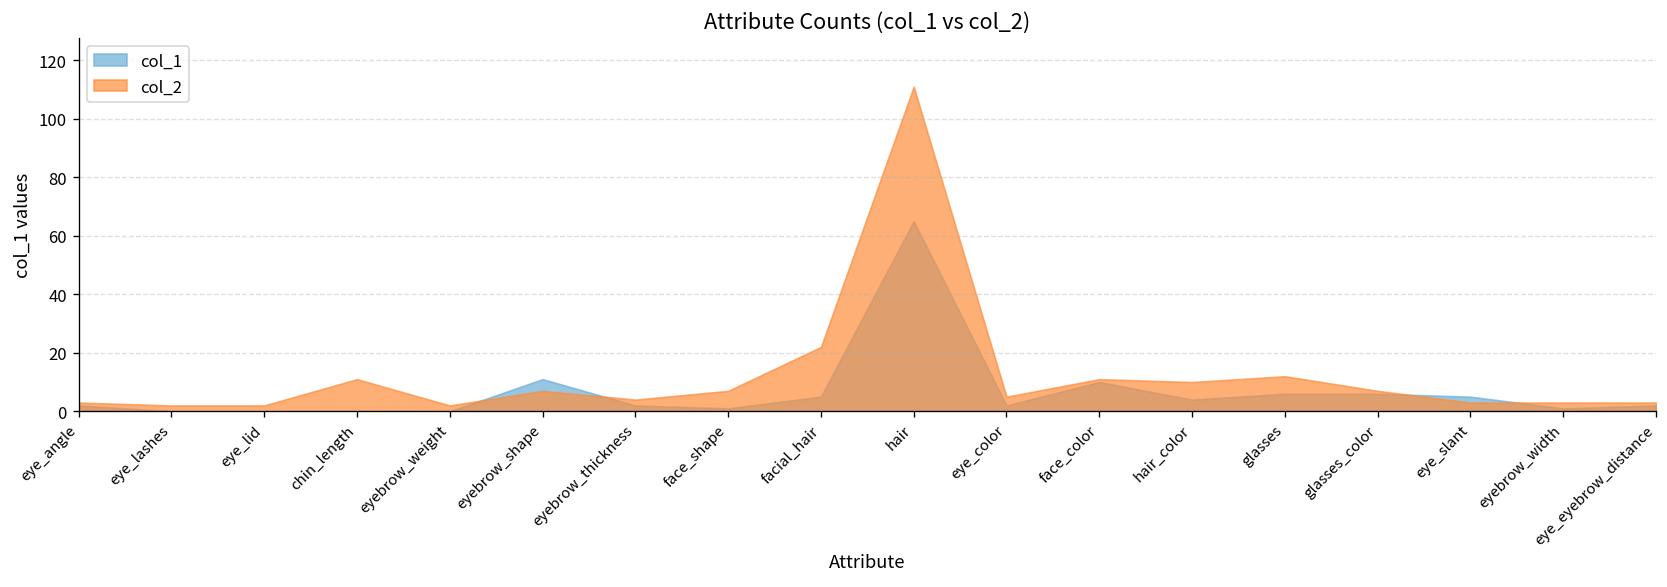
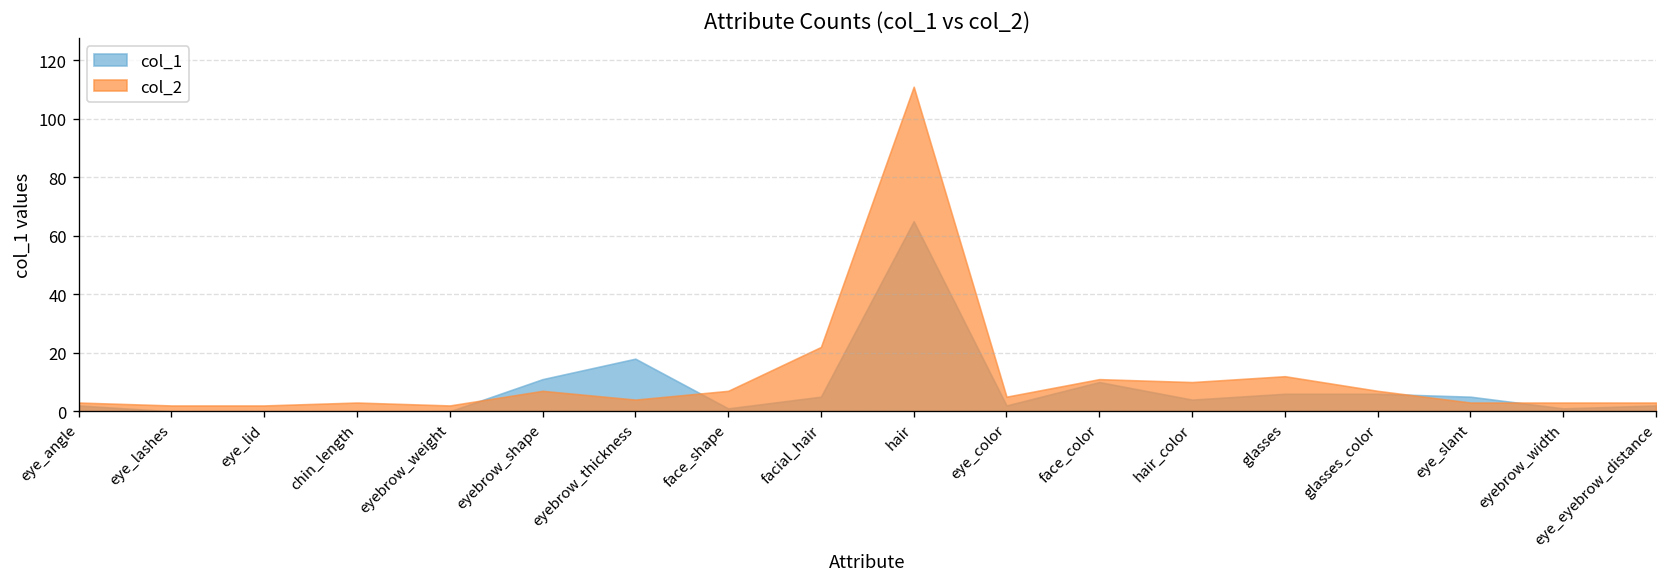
  {
    "col_1": {
      "eye_lashes": 0,
      "eye_lid": 0,
      "chin_length": 0,
      "eyebrow_weight": 0,
      "eyebrow_shape": 11,
-     "eyebrow_thickness": 2,
+     "eyebrow_thickness": 18,
      "facial_hair": 5,
      "hair": 65,
      "eye_color": 2,
      "hair_color": 4,
      "glasses": 6,
      "eye_slant": 5
    },
    "col_2": {
      "eye_lashes": 2,
      "eye_lid": 2,
-     "chin_length": 11,
+     "chin_length": 3,
      "eyebrow_weight": 2,
      "eyebrow_shape": 7,
      "eyebrow_thickness": 4,
      "face_shape": 7,
      "facial_hair": 22,
      "hair": 111,
      "eye_color": 5,
      "hair_color": 10,
      "glasses": 12,
      "eye_slant": 3,
      "eyebrow_width": 3
    }
  }
